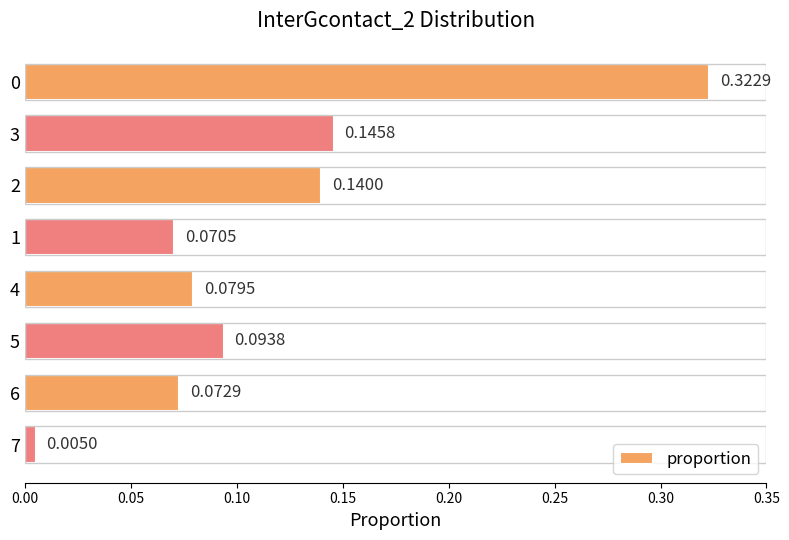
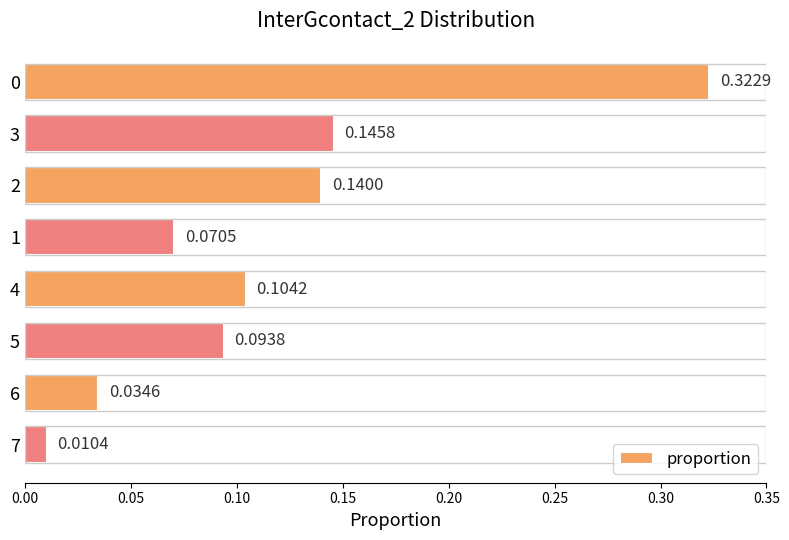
  {
    "0": 0.3229,
    "3": 0.1458,
    "2": 0.1400,
    "1": 0.0705,
-   "4": 0.0795,
+   "4": 0.1042,
    "5": 0.0938,
-   "6": 0.0729,
-   "7": 0.0050
+   "6": 0.0346,
+   "7": 0.0104
  }
